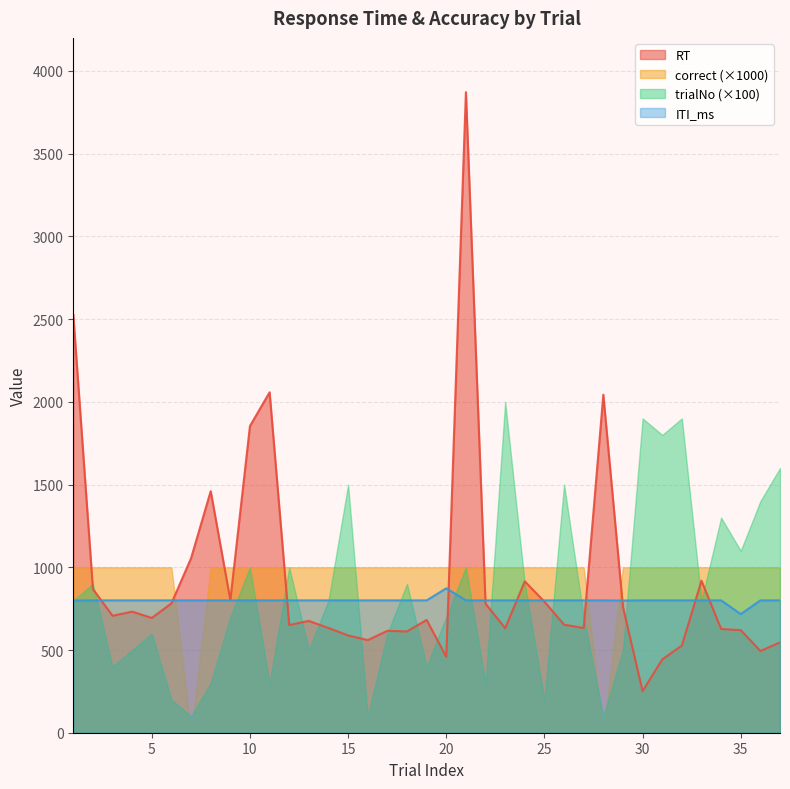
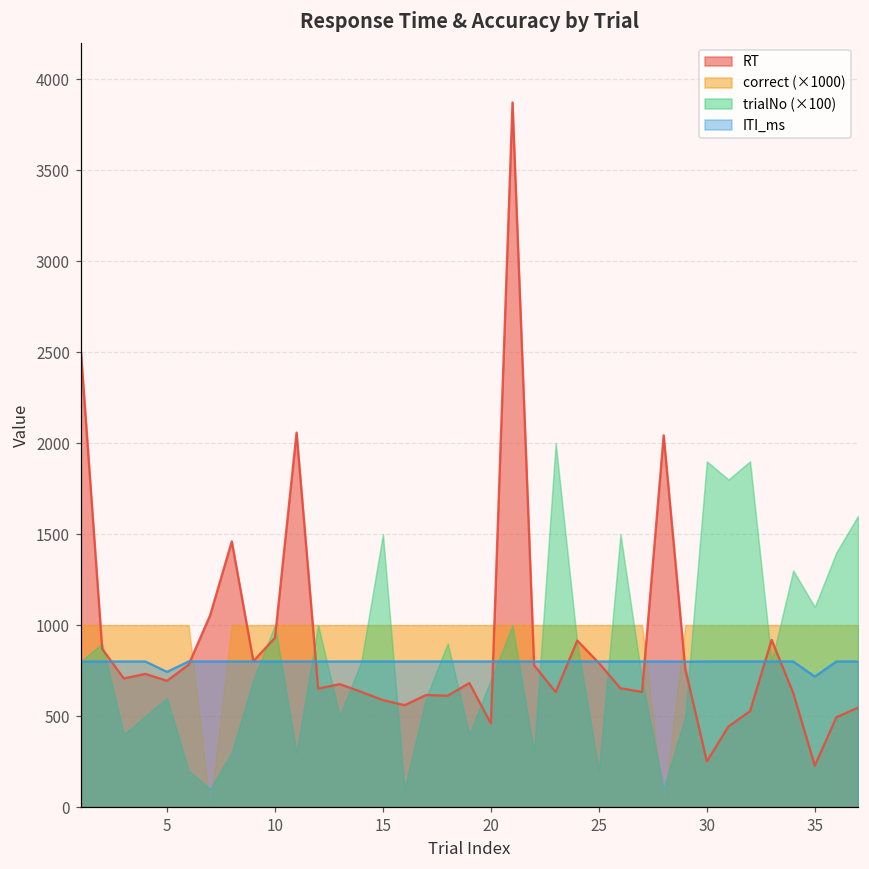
  {
    "RT": {
      "5": 690,
-     "10": 1850,
+     "10": 930,
      "15": 590,
      "20": 460,
      "30": 250,
-     "35": 620
+     "35": 230
    },
    "correct (×1000)": {
      "5": 1000,
      "15": 1000,
      "20": 1000,
      "25": 1000,
      "30": 1000,
      "35": 1000
    },
    "trialNo (×100)": {
      "5": 600,
      "15": 1500,
      "20": 700,
      "25": 200,
      "30": 1900,
      "35": 1100
    },
    "ITI_ms": {
-     "5": 800,
+     "5": 740,
      "10": 800,
      "15": 800,
-     "20": 870,
+     "20": 800,
      "30": 800,
      "35": 720
    }
  }
